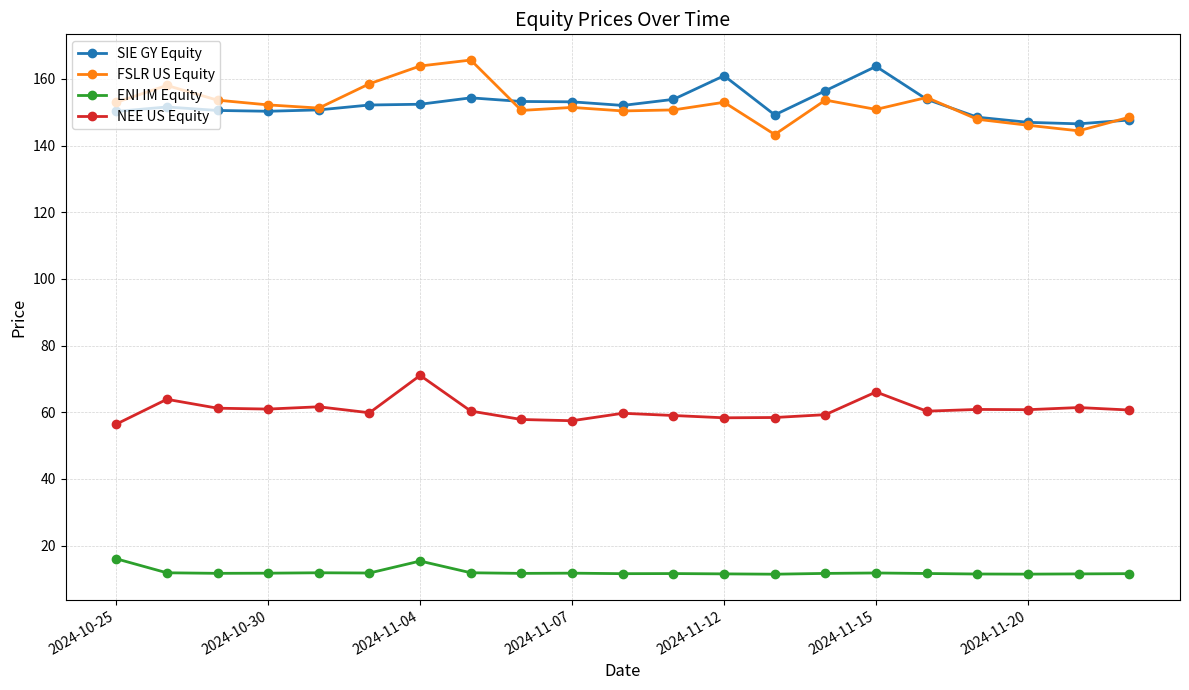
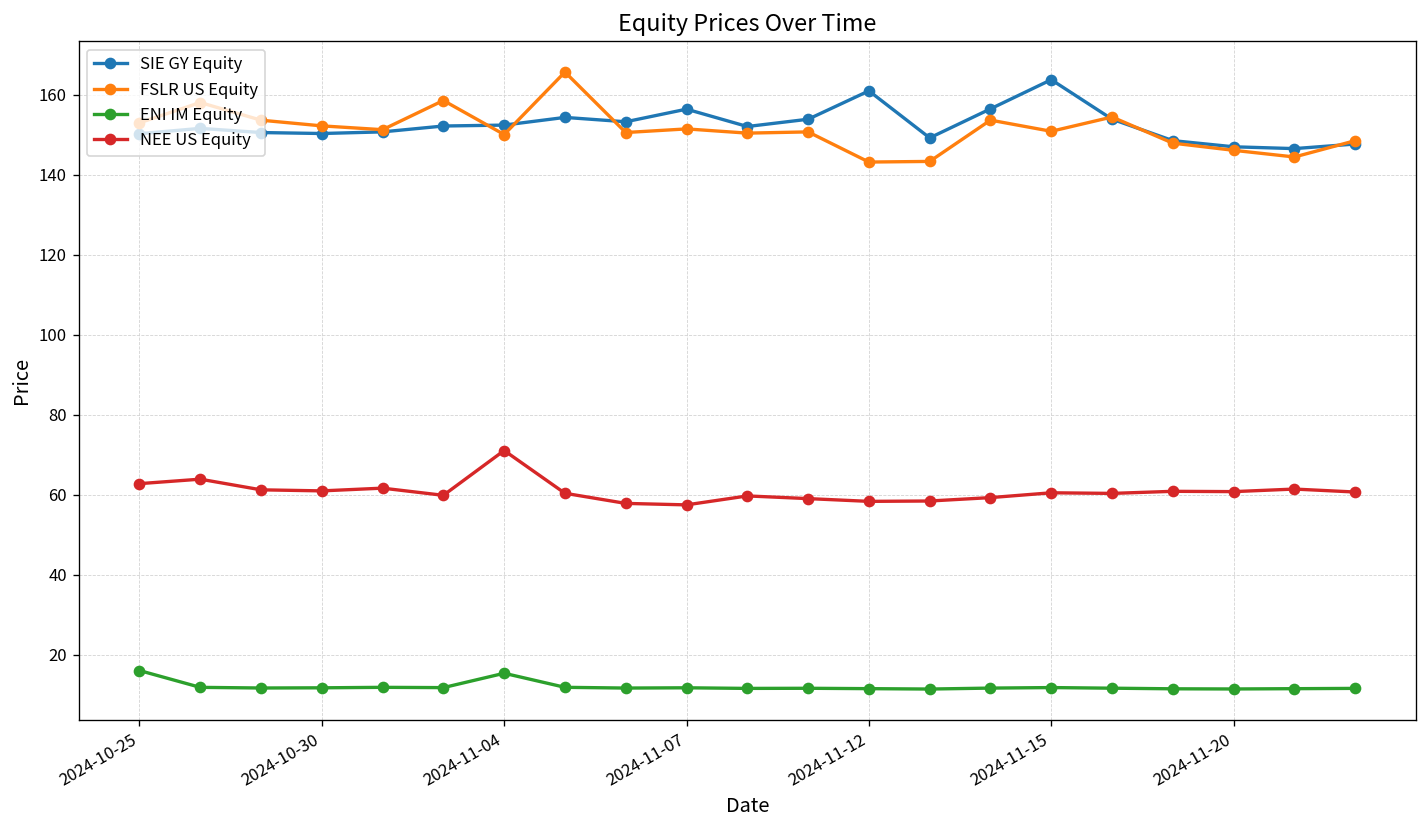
  {
    "SIE GY Equity": {
      "2024-10-30": 150,
      "2024-11-04": 152,
-     "2024-11-07": 153,
+     "2024-11-07": 156,
      "2024-11-12": 161,
      "2024-11-15": 164,
      "2024-11-20": 147
    },
    "FSLR US Equity": {
      "2024-10-30": 152,
-     "2024-11-04": 164,
+     "2024-11-04": 150,
      "2024-11-07": 151,
-     "2024-11-12": 153,
+     "2024-11-12": 143,
      "2024-11-15": 151,
      "2024-11-20": 146
    },
    "ENI IM Equity": {
      "2024-10-25": 16,
      "2024-10-30": 12,
      "2024-11-04": 15,
      "2024-11-07": 12,
      "2024-11-12": 12,
      "2024-11-15": 12,
      "2024-11-20": 11
    },
    "NEE US Equity": {
-     "2024-10-25": 56,
+     "2024-10-25": 63,
      "2024-10-30": 61,
      "2024-11-04": 71,
      "2024-11-07": 57,
      "2024-11-12": 58,
-     "2024-11-15": 66,
+     "2024-11-15": 60,
      "2024-11-20": 61
    }
  }
